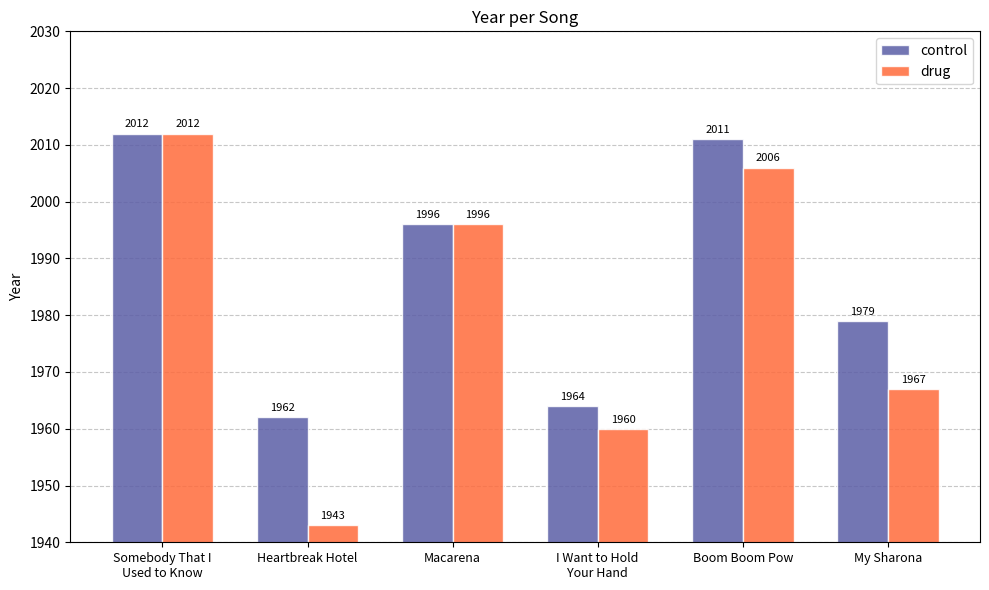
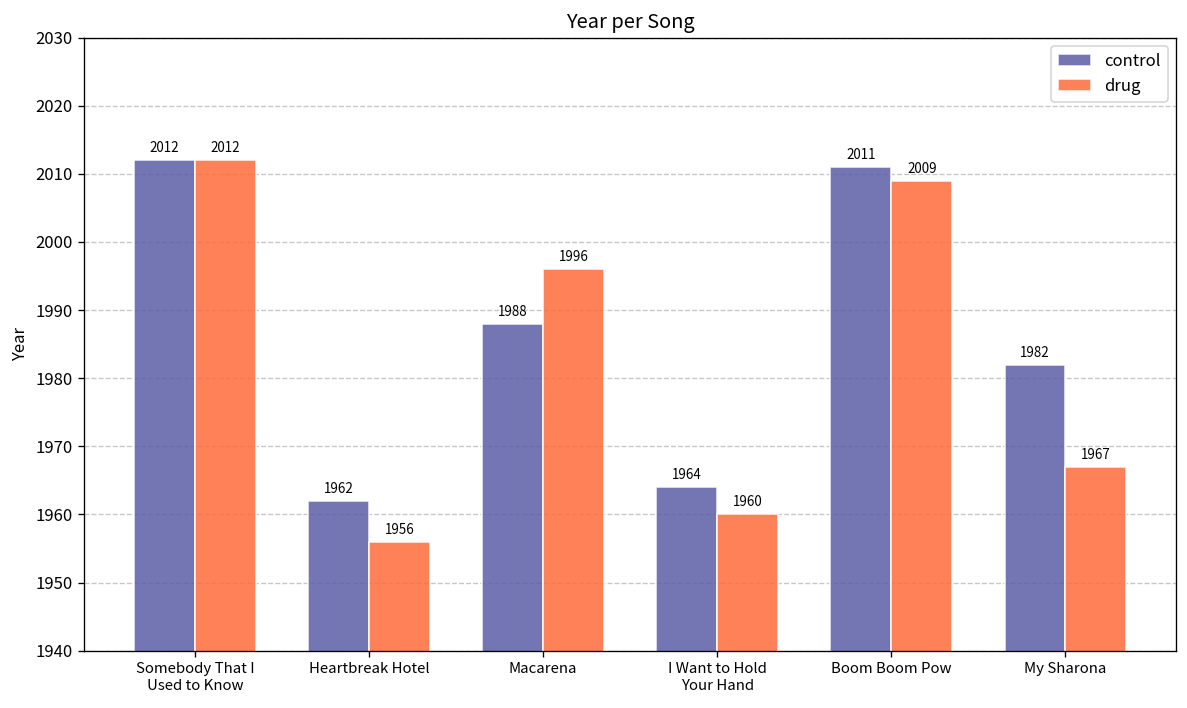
  {
    "control": {
      "Somebody That I Used to Know": 2012,
      "Heartbreak Hotel": 1962,
-     "Macarena": 1996,
+     "Macarena": 1988,
      "I Want to Hold Your Hand": 1964,
      "Boom Boom Pow": 2011,
-     "My Sharona": 1979
+     "My Sharona": 1982
    },
    "drug": {
      "Somebody That I Used to Know": 2012,
-     "Heartbreak Hotel": 1943,
+     "Heartbreak Hotel": 1956,
      "Macarena": 1996,
      "I Want to Hold Your Hand": 1960,
-     "Boom Boom Pow": 2006,
+     "Boom Boom Pow": 2009,
      "My Sharona": 1967
    }
  }
